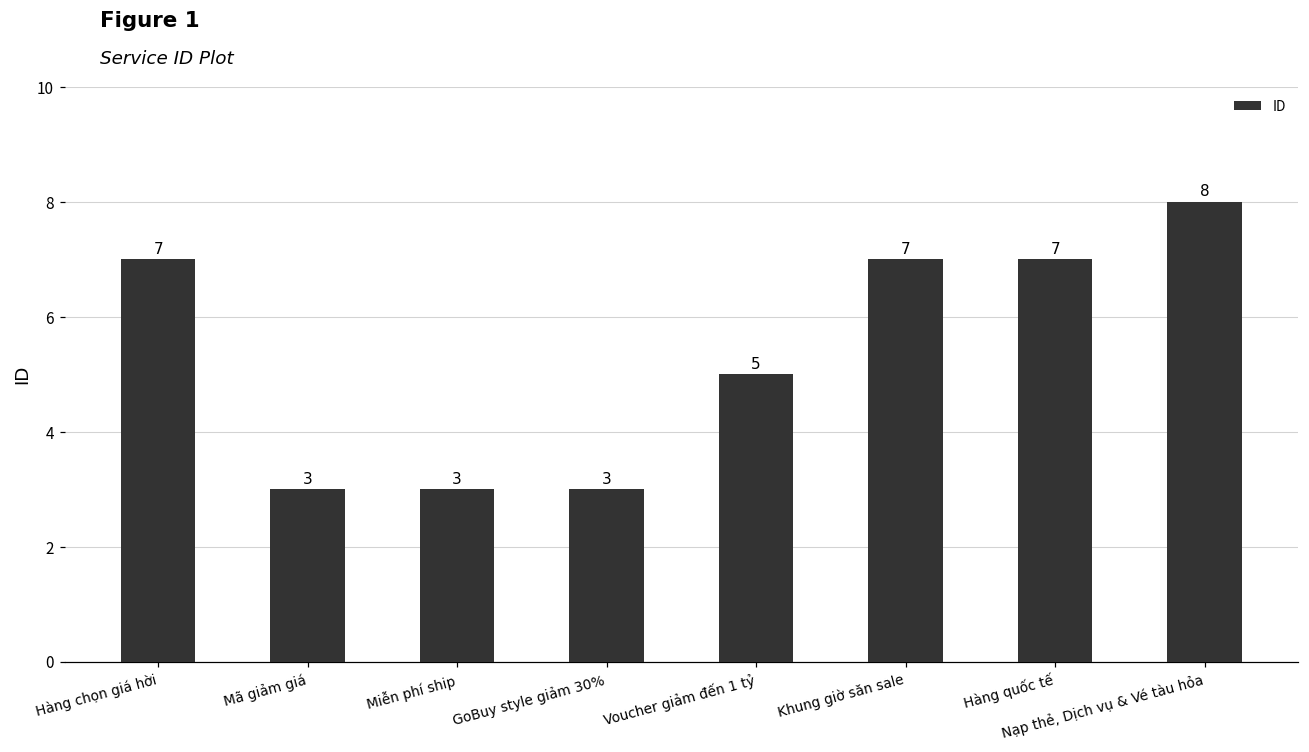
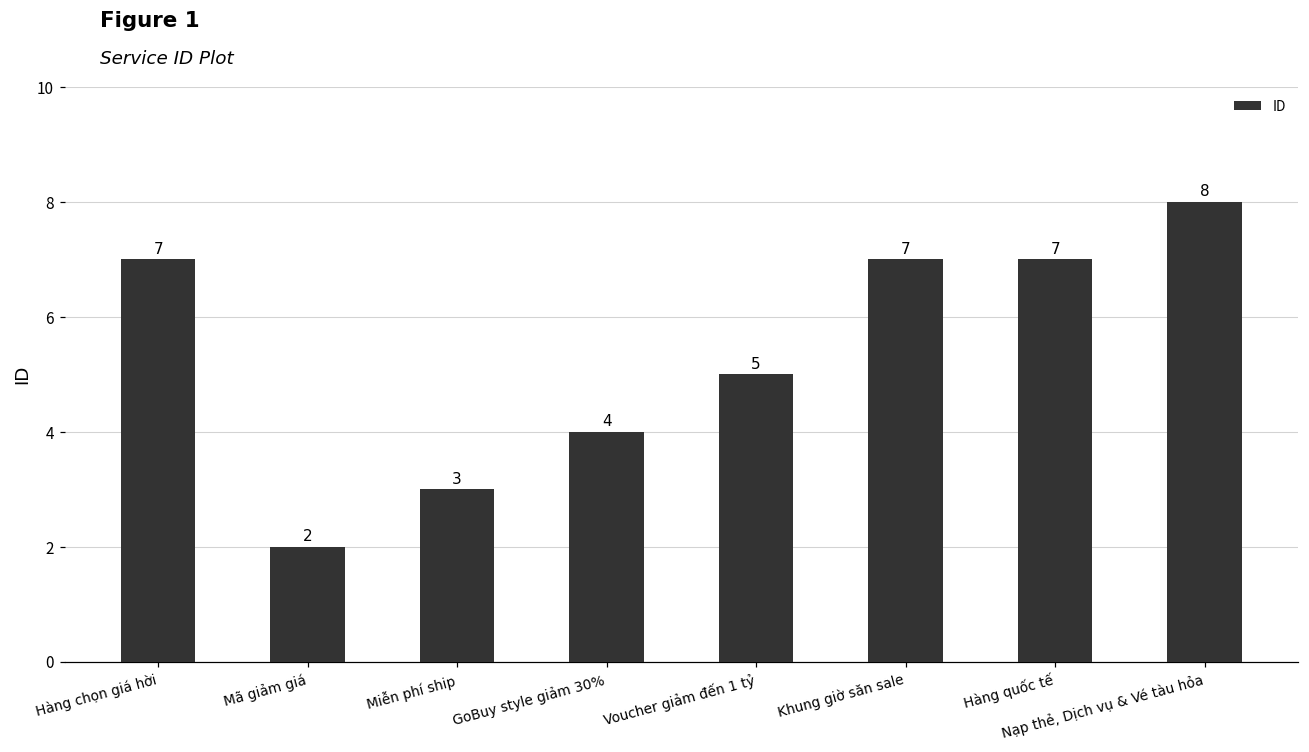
  {
    "Hàng chọn giá hời": 7,
-   "Mã giảm giá": 3,
+   "Mã giảm giá": 2,
    "Miễn phí ship": 3,
-   "GoBuy style giảm 30%": 3,
+   "GoBuy style giảm 30%": 4,
    "Voucher giảm đến 1 tỷ": 5,
    "Khung giờ săn sale": 7,
    "Hàng quốc tế": 7,
    "Nạp thẻ, Dịch vụ & Vé tàu hỏa": 8
  }
